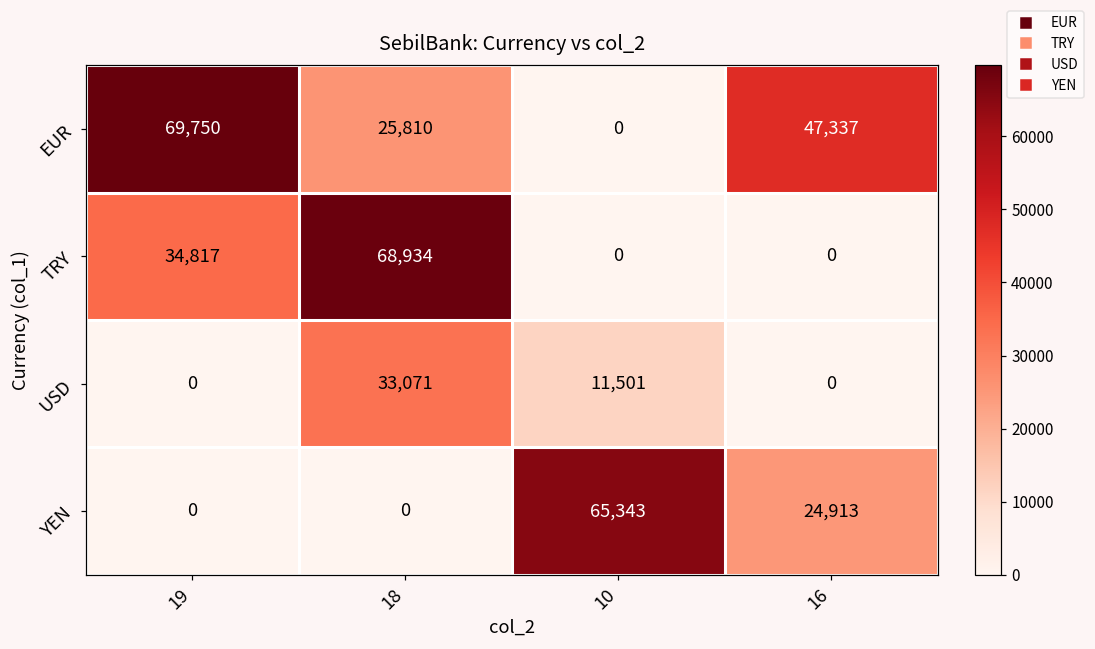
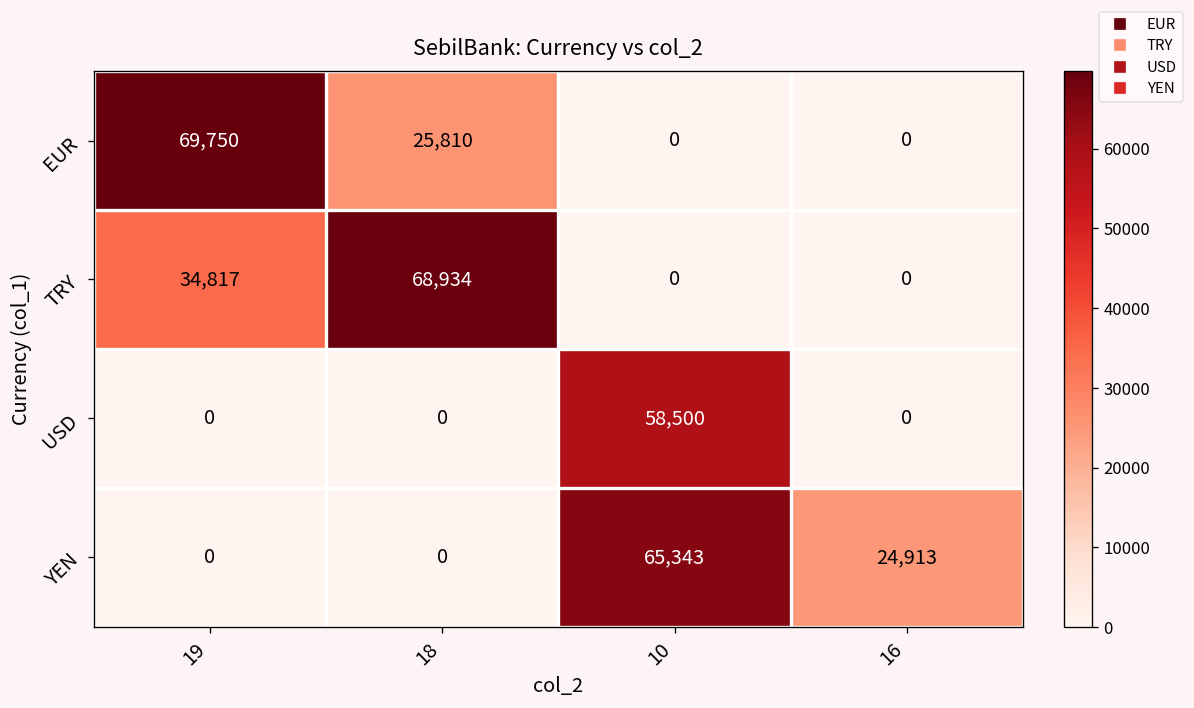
  {
    "EUR": {
      "19": "69,750",
      "18": "25,810",
      "10": "0",
-     "16": "47,337"
+     "16": "0"
    },
    "TRY": {
      "19": "34,817",
      "18": "68,934",
      "10": "0",
      "16": "0"
    },
    "USD": {
      "19": "0",
-     "18": "33,071",
-     "10": "11,501",
+     "18": "0",
+     "10": "58,500",
      "16": "0"
    },
    "YEN": {
      "19": "0",
      "18": "0",
      "10": "65,343",
      "16": "24,913"
    }
  }
